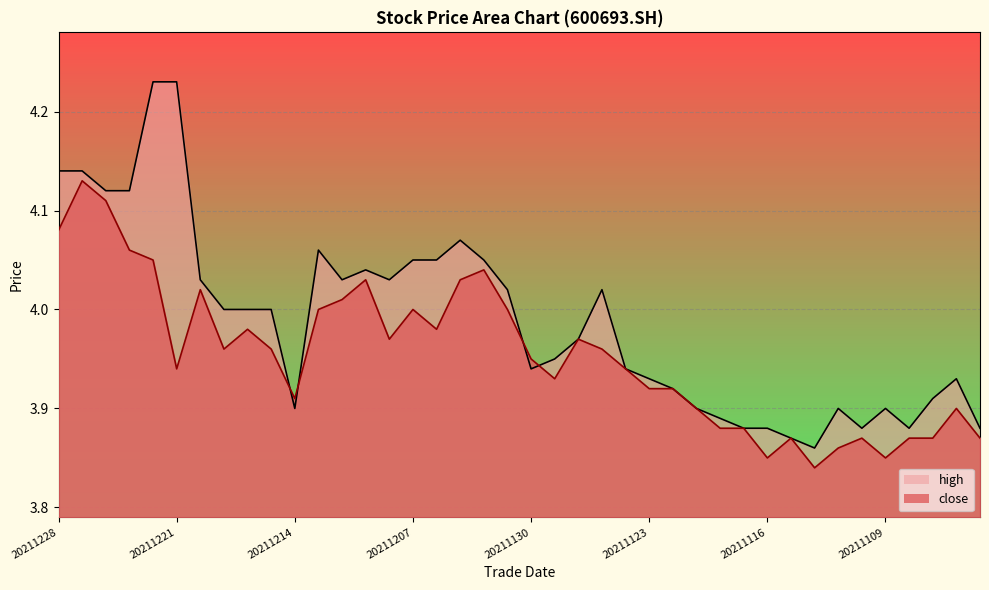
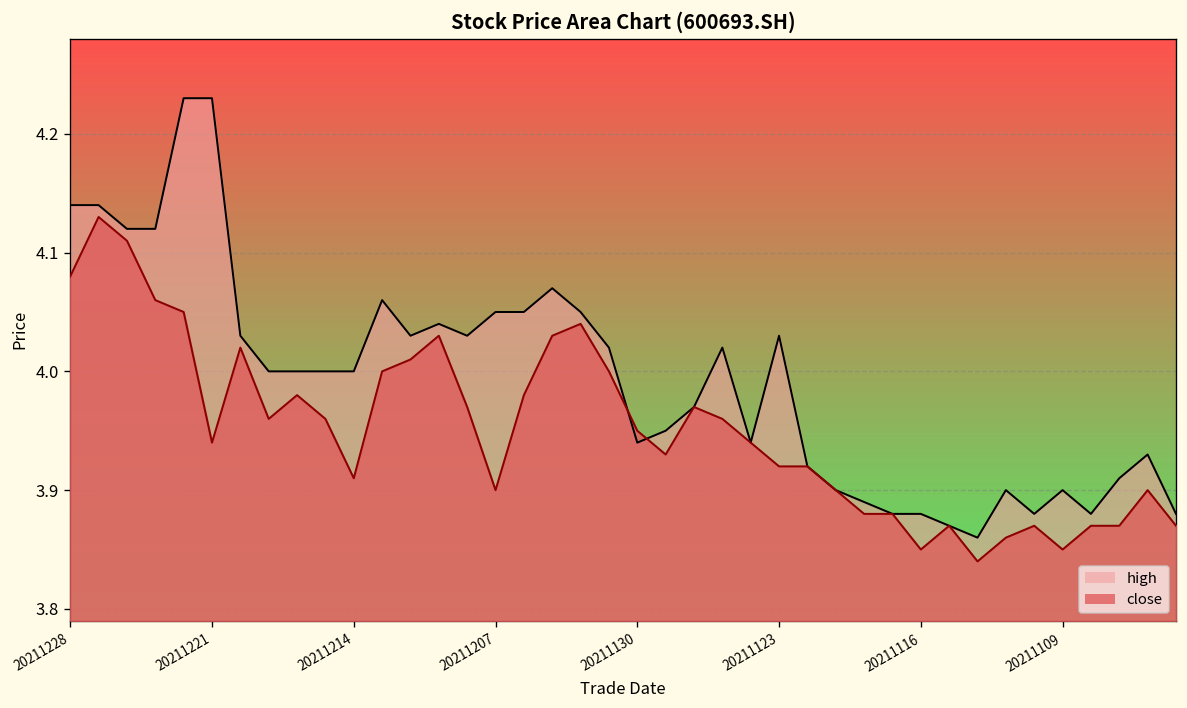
  {
    "high": {
      "20211228": 4.14,
      "20211221": 4.23,
-     "20211214": 3.9,
+     "20211214": 4.0,
      "20211207": 4.05,
      "20211130": 3.94,
-     "20211123": 3.93,
+     "20211123": 4.03,
      "20211116": 3.88,
      "20211109": 3.90
    },
    "close": {
      "20211228": 4.08,
      "20211221": 3.94,
      "20211214": 3.91,
-     "20211207": 4.0,
+     "20211207": 3.9,
      "20211130": 3.95,
      "20211123": 3.92,
      "20211116": 3.85,
      "20211109": 3.85
    }
  }
